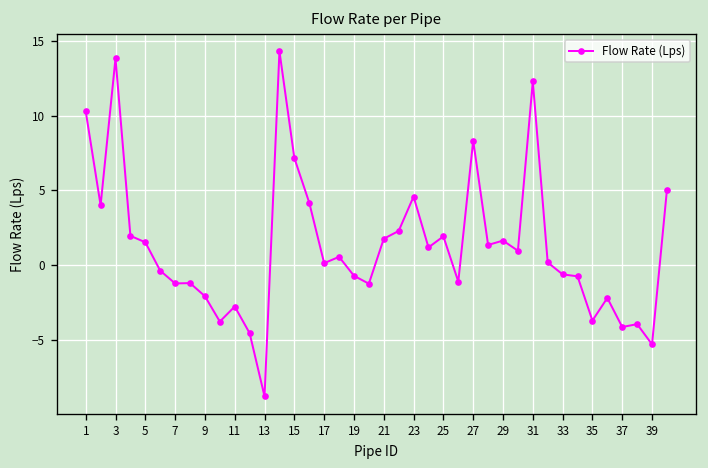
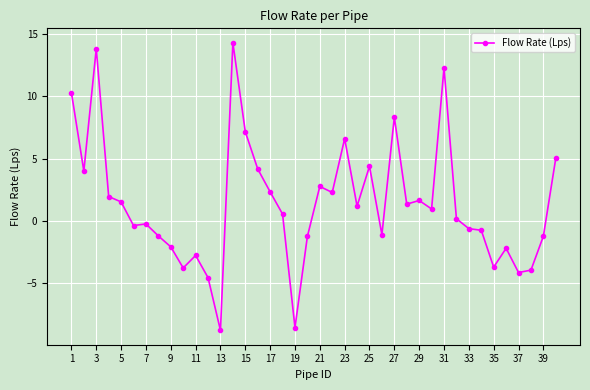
  {
    "1": 10.3,
    "3": 13.8,
    "5": 1.5,
-   "7": -1.2,
+   "7": -0.3,
    "9": -2.1,
    "11": -2.8,
    "13": -8.8,
    "15": 7.2,
-   "17": 0.1,
-   "19": -0.7,
-   "21": 1.8,
-   "23": 4.6,
-   "25": 1.9,
+   "17": 2.3,
+   "19": -8.6,
+   "21": 2.8,
+   "23": 6.6,
+   "25": 4.4,
    "27": 8.3,
    "29": 1.6,
    "31": 12.3,
    "33": -0.6,
    "35": -3.7,
    "37": -4.2,
-   "39": -5.3
+   "39": -1.2
  }
